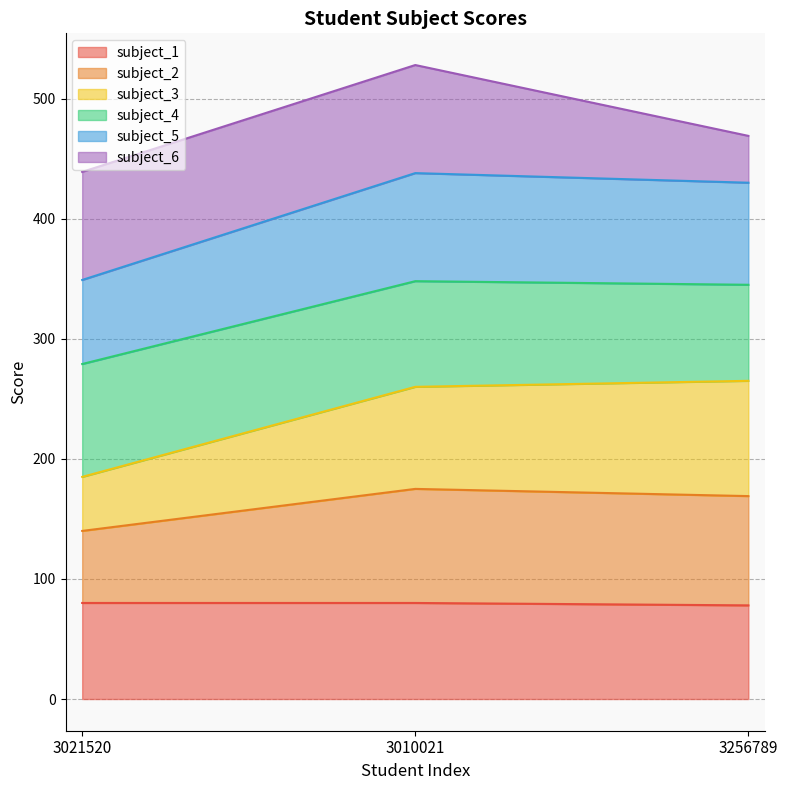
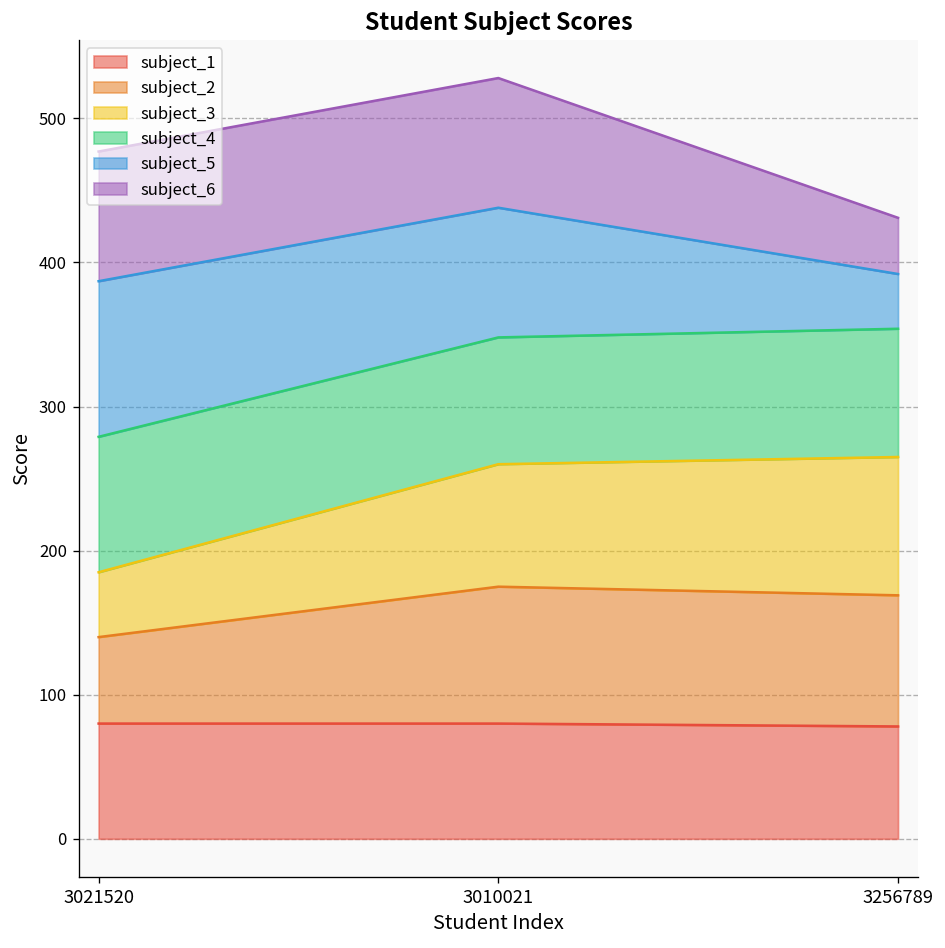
  {
    "subject_3": {
      "3021520": 45,
      "3010021": 85,
      "3256789": 96
    },
    "subject_4": {
      "3021520": 94,
      "3010021": 88,
-     "3256789": 80
+     "3256789": 89
    },
    "subject_5": {
-     "3021520": 70,
+     "3021520": 108,
      "3010021": 90,
-     "3256789": 85
+     "3256789": 38
    },
    "subject_6": {
      "3010021": 90,
      "3256789": 39
    }
  }
